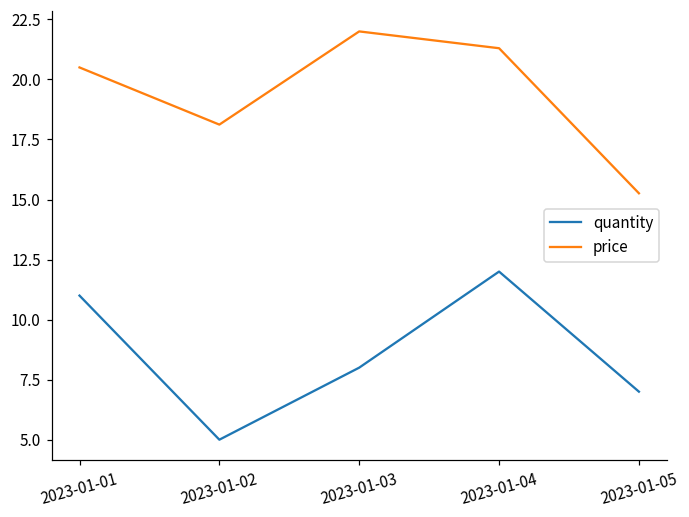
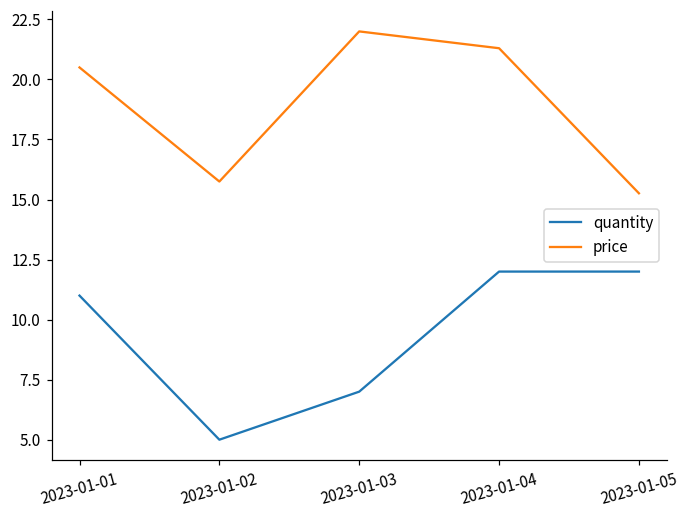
  {
    "quantity": {
      "2023-01-01": 11,
      "2023-01-02": 5,
-     "2023-01-03": 8,
+     "2023-01-03": 7,
      "2023-01-04": 12,
-     "2023-01-05": 7
+     "2023-01-05": 12
    },
    "price": {
      "2023-01-01": 20.5,
-     "2023-01-02": 18.1,
+     "2023-01-02": 15.8,
      "2023-01-03": 22.0,
      "2023-01-04": 21.3,
      "2023-01-05": 15.3
    }
  }
